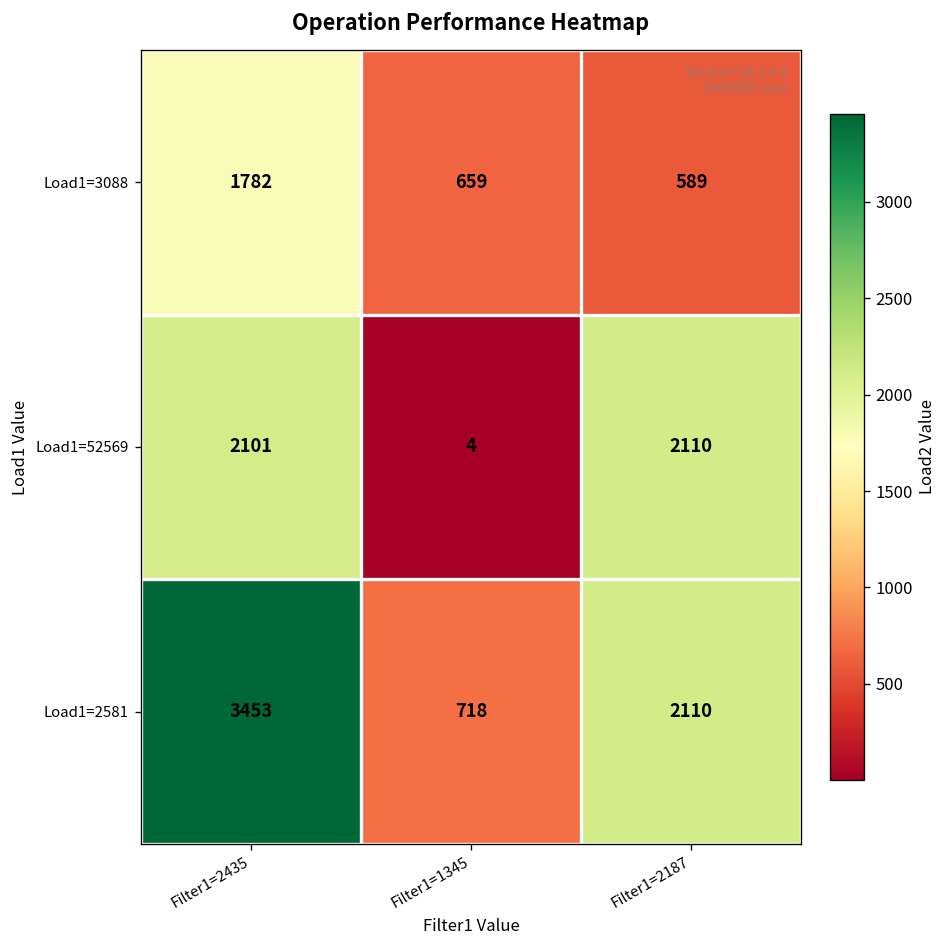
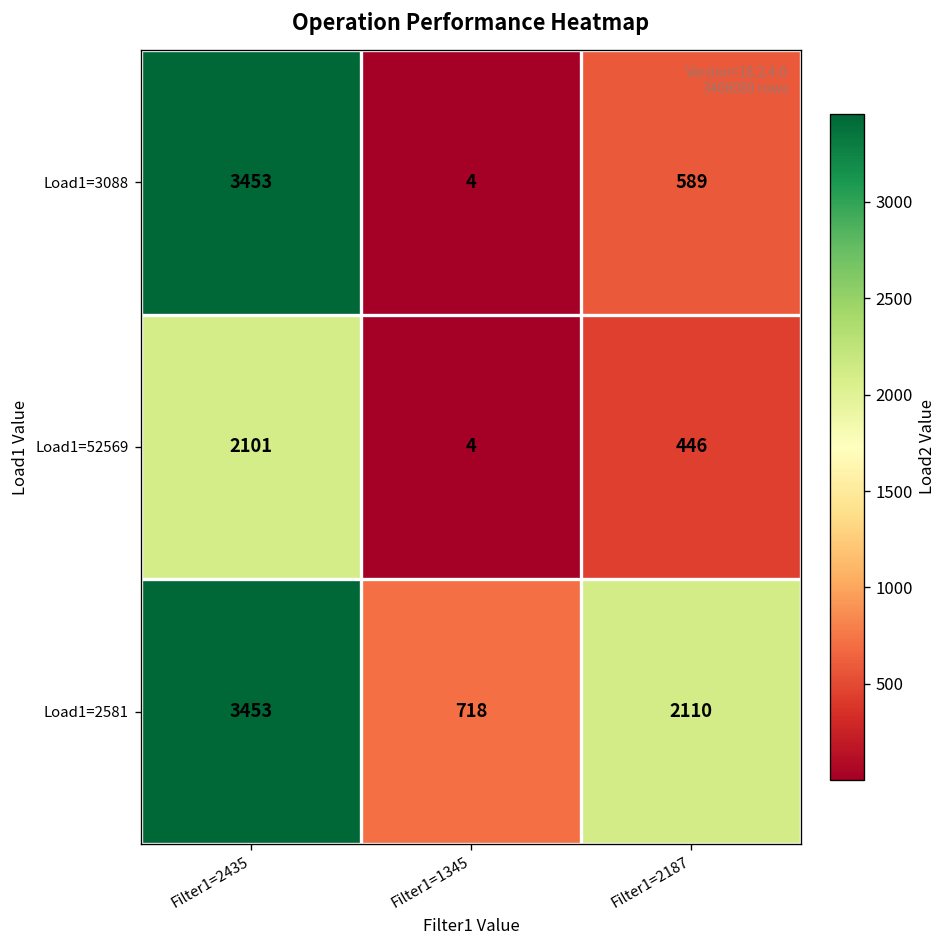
  {
    "Load1=3088": {
-     "Filter1=2435": 1782,
-     "Filter1=1345": 659
+     "Filter1=2435": 3453,
+     "Filter1=1345": 4
    },
    "Load1=52569": {
      "Filter1=2435": 2101,
      "Filter1=1345": 4,
-     "Filter1=2187": 2110
+     "Filter1=2187": 446
    },
    "Load1=2581": {
      "Filter1=2435": 3453,
      "Filter1=1345": 718,
      "Filter1=2187": 2110
    }
  }
